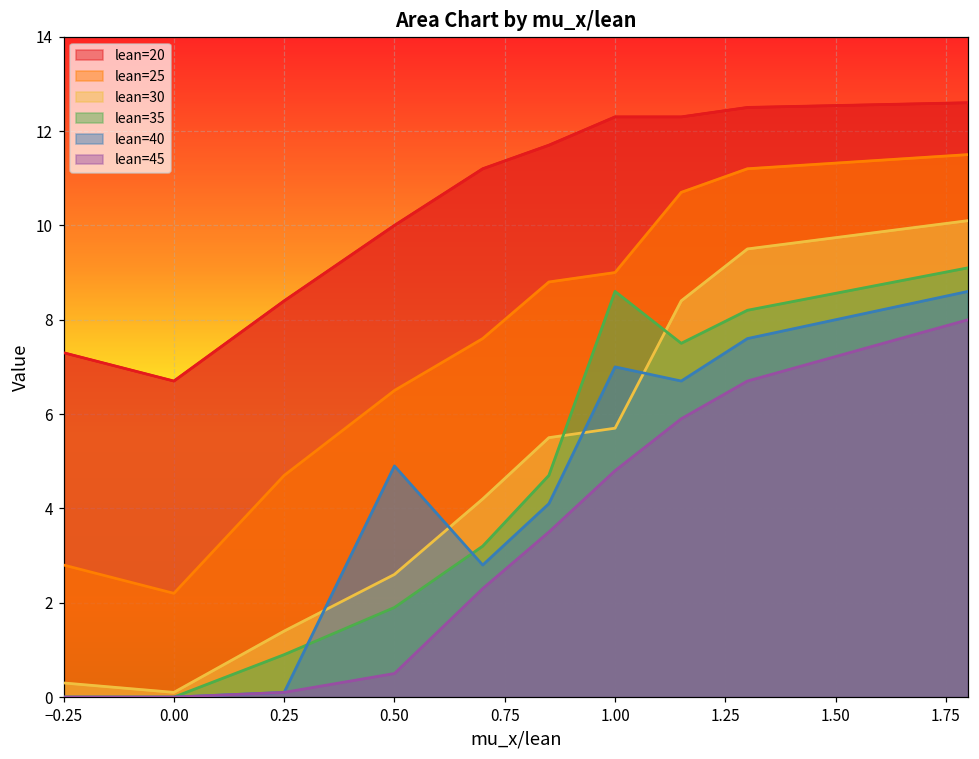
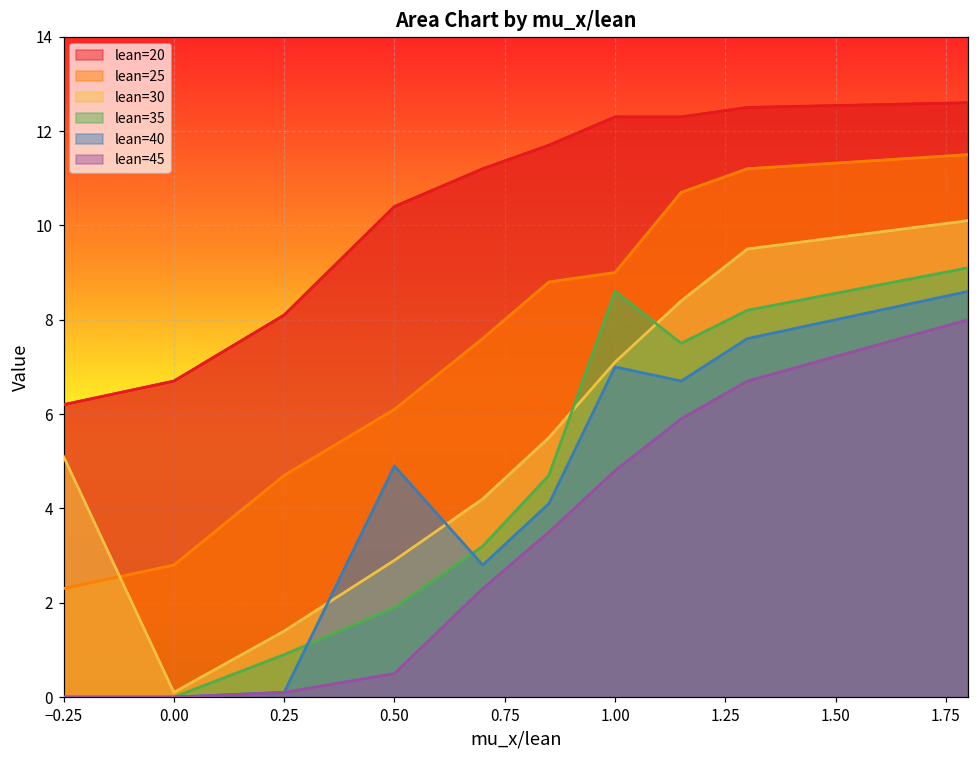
  {
    "lean=20": {
-     "−0.25": 7.3,
+     "−0.25": 6.2,
      "0.00": 6.7,
-     "0.25": 8.4,
-     "0.50": 10.0,
+     "0.25": 8.1,
+     "0.50": 10.4,
      "1.00": 12.3
    },
    "lean=25": {
-     "−0.25": 2.8,
-     "0.00": 2.2,
+     "−0.25": 2.3,
+     "0.00": 2.8,
      "0.25": 4.7,
-     "0.50": 6.5,
+     "0.50": 6.1,
      "1.00": 9.0
    },
    "lean=30": {
-     "−0.25": 0.3,
+     "−0.25": 5.1,
      "0.00": 0.1,
      "0.25": 1.4,
-     "0.50": 2.6,
-     "1.00": 5.7
+     "0.50": 2.9,
+     "1.00": 7.1
    },
    "lean=35": {
      "0.25": 0.9,
      "0.50": 1.9,
      "1.00": 8.6
    },
    "lean=40": {
      "0.50": 4.9,
      "1.00": 7.0
    },
    "lean=45": {
      "0.50": 0.5,
      "1.00": 4.8
    }
  }
